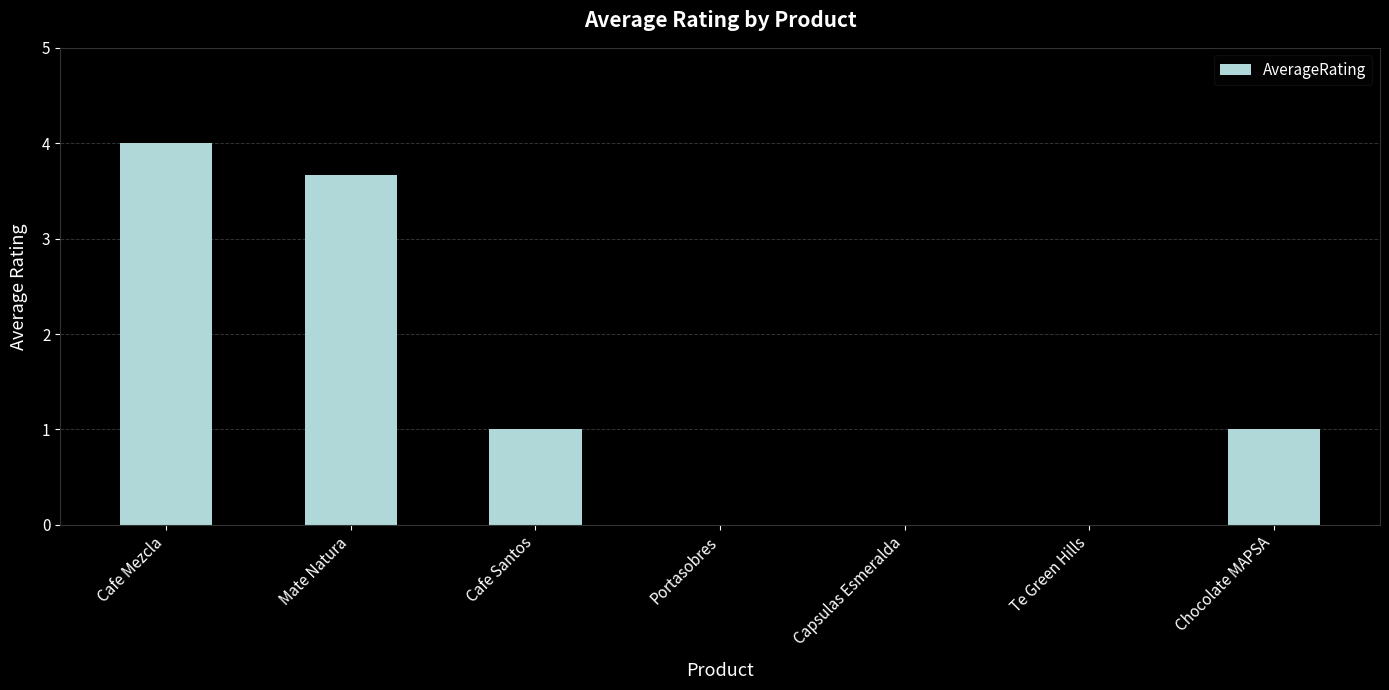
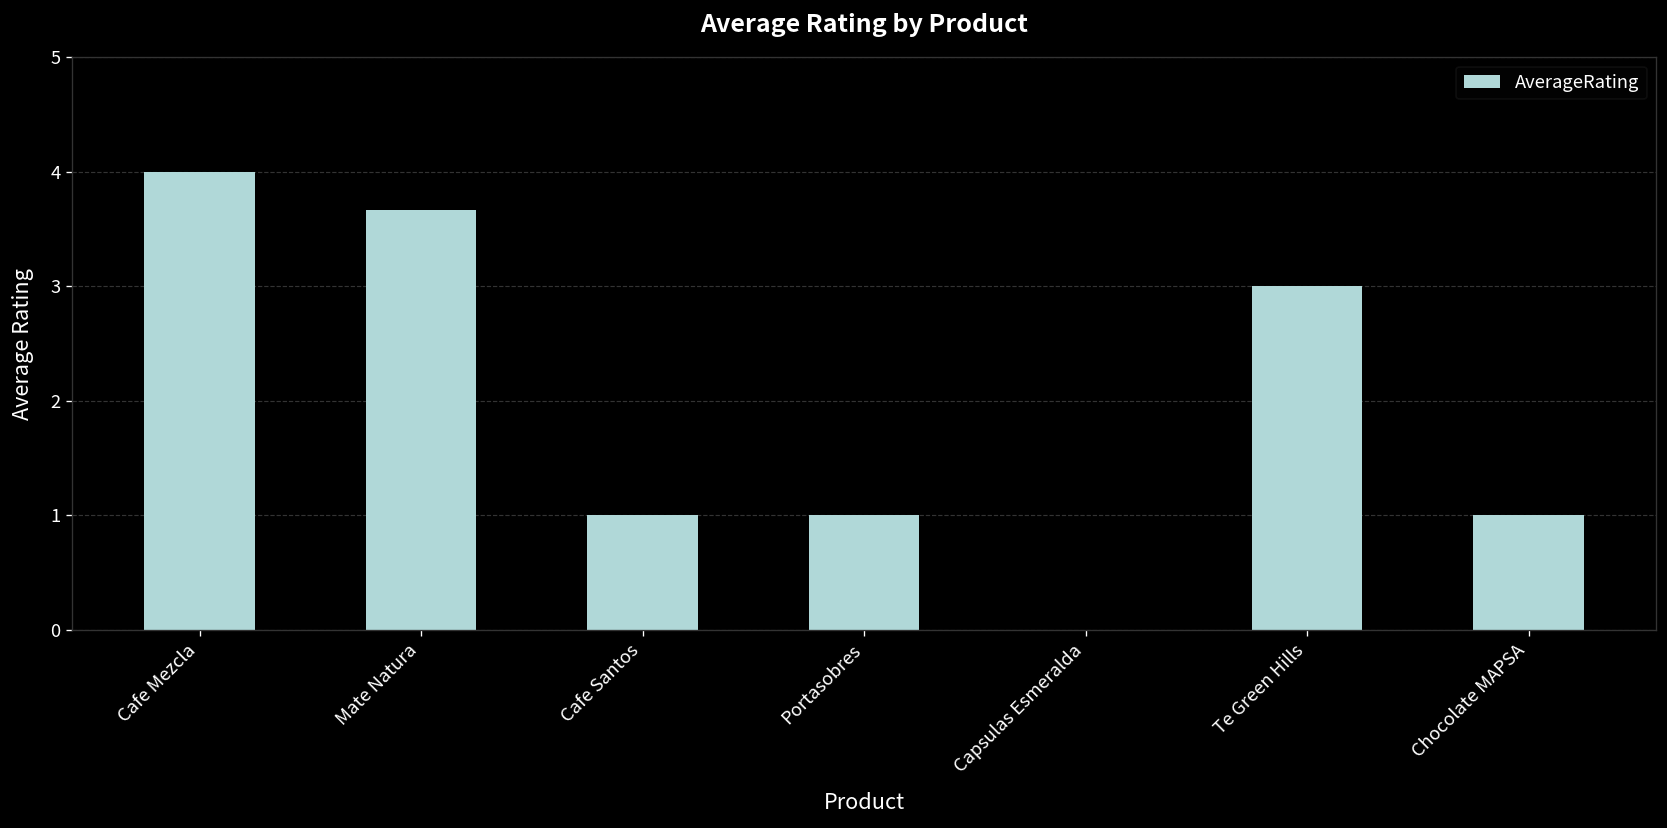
  {
    "Cafe Mezcla": 4,
    "Mate Natura": 3.7,
    "Cafe Santos": 1,
-   "Portasobres": 0,
+   "Portasobres": 1,
    "Capsulas Esmeralda": 0,
-   "Te Green Hills": 0,
+   "Te Green Hills": 3,
    "Chocolate MAPSA": 1
  }
